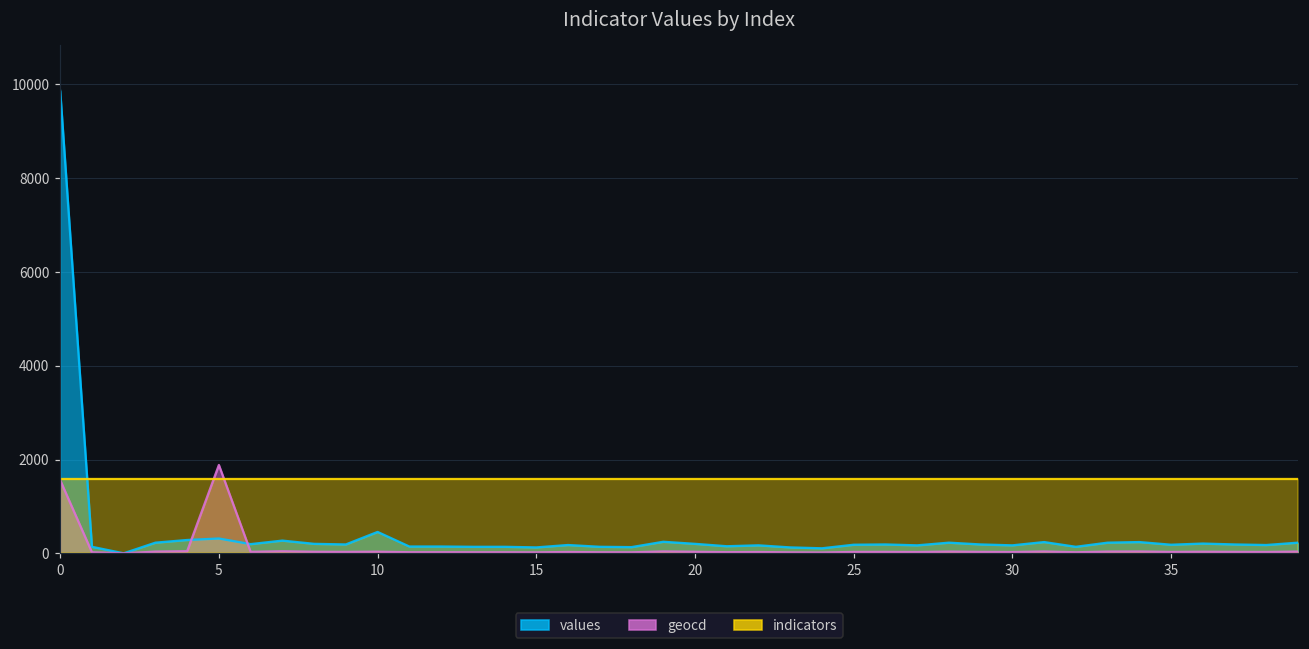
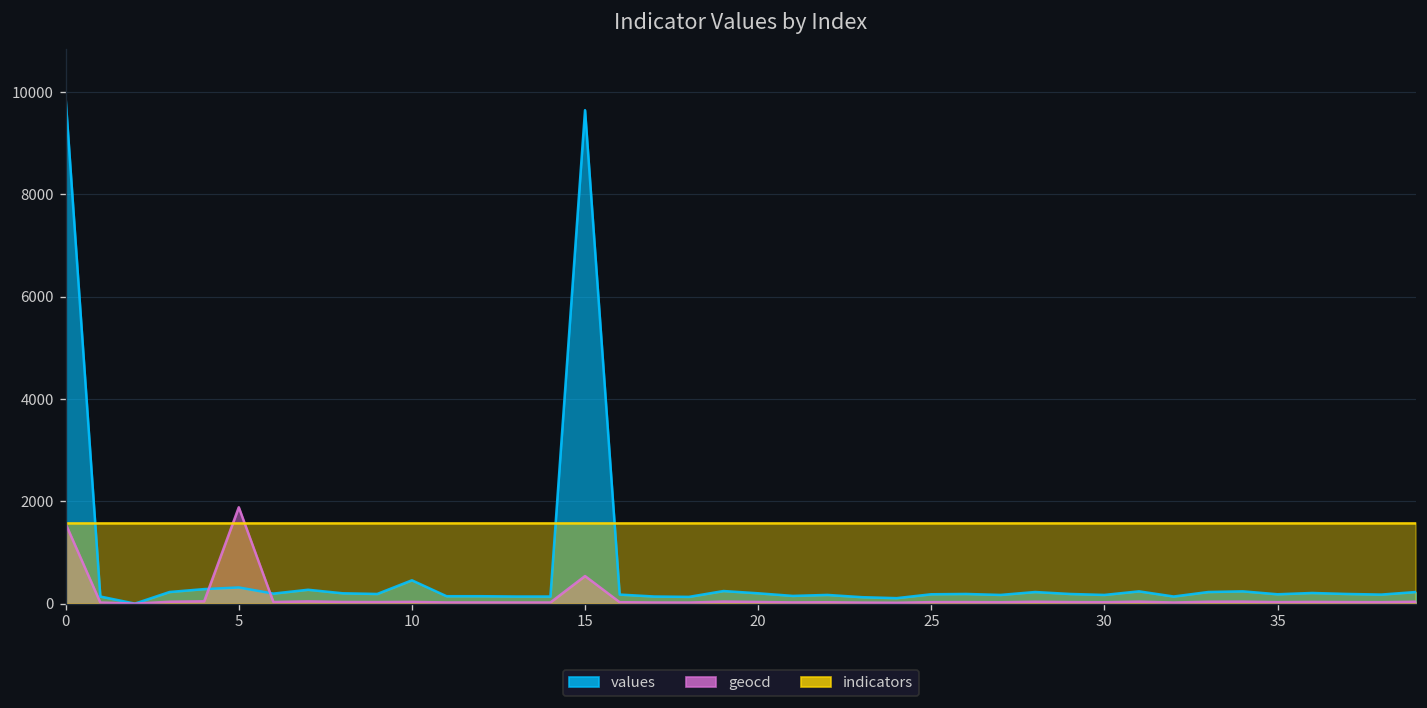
  {
    "values": {
      "0": 9900,
      "5": 300,
      "10": 500,
-     "15": 100,
+     "15": 9600,
      "20": 200,
      "25": 200,
      "30": 200,
      "35": 200
    },
    "geocd": {
      "5": 1900,
      "10": 0,
-     "15": 0,
+     "15": 500,
      "20": 0,
      "25": 0,
      "30": 0,
      "35": 0
    },
    "indicators": {
      "5": 1600,
      "10": 1600,
      "15": 1600,
      "20": 1600,
      "25": 1600,
      "30": 1600,
      "35": 1600
    }
  }
